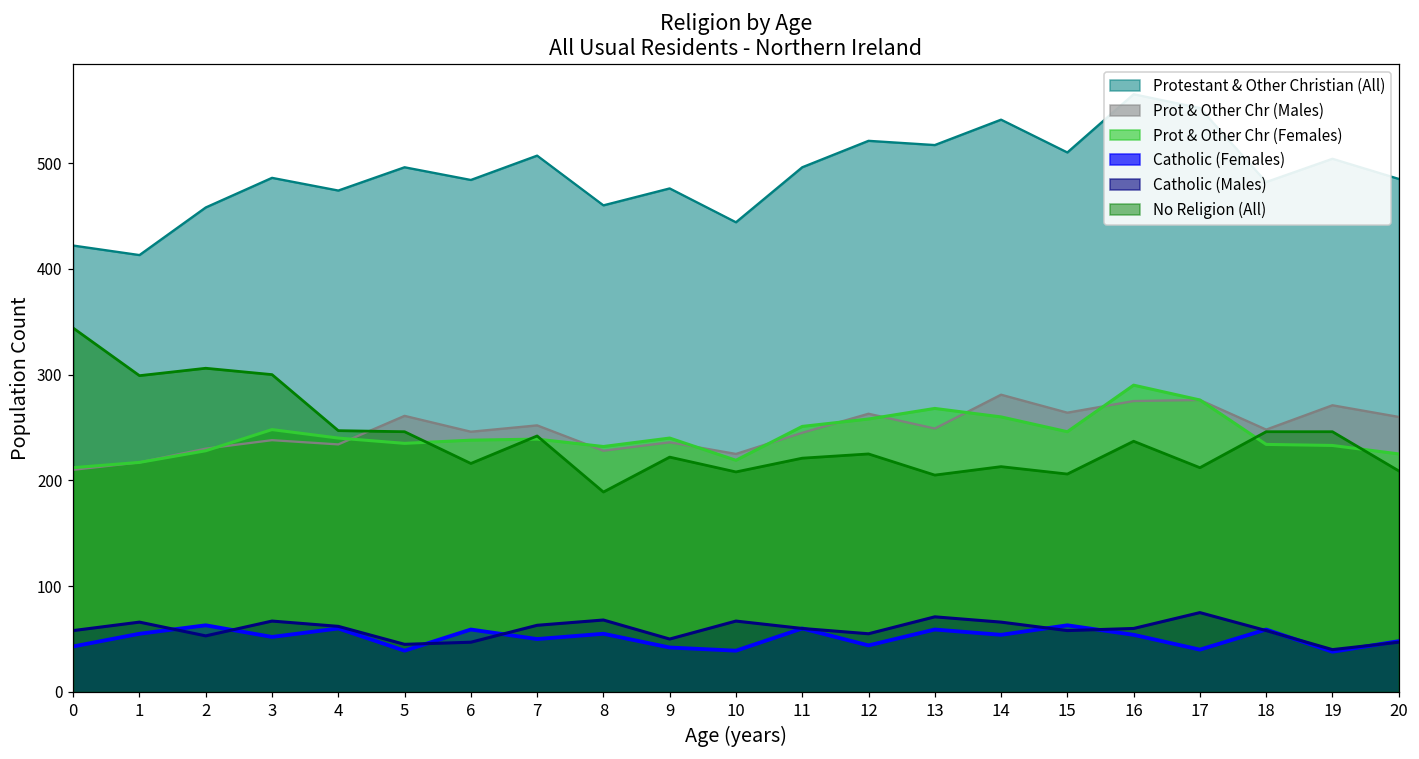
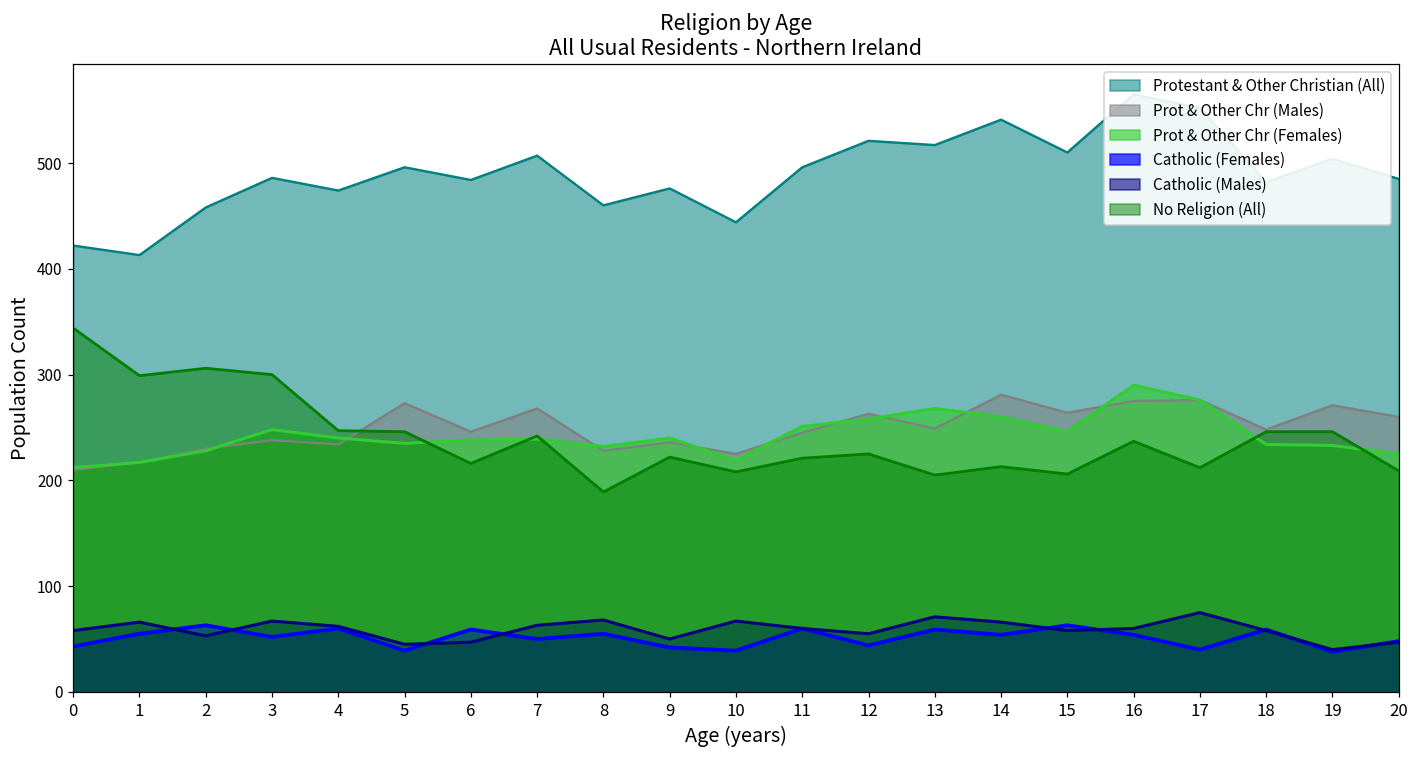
  {
    "Protestant & Other Christian (All)": {
      "0": 420,
      "1": 410,
      "2": 460,
      "3": 490,
      "4": 470,
      "5": 500,
      "6": 480,
      "7": 510,
      "8": 460,
      "9": 480,
      "10": 440,
      "11": 500,
      "12": 520,
      "13": 520,
      "14": 540,
      "15": 510,
      "20": 490
    },
    "Prot & Other Chr (Males)": {
      "3": 240,
      "4": 230,
-     "5": 260,
+     "5": 270,
      "6": 250,
-     "7": 250,
+     "7": 270,
      "8": 230,
      "9": 240,
      "10": 230,
      "11": 250,
      "12": 260,
      "13": 250,
      "14": 280,
      "15": 260,
      "16": 280,
      "19": 270,
      "20": 260
    },
    "Catholic (Females)": {
      "0": 40,
      "1": 60,
      "2": 60,
      "3": 50,
      "5": 40,
      "6": 60,
      "7": 50,
      "8": 60,
      "9": 40,
      "10": 40,
      "12": 40,
      "13": 60,
      "14": 50,
      "15": 60,
      "16": 50,
      "17": 40
    },
    "Catholic (Males)": {
      "0": 60,
      "1": 70,
      "2": 50,
      "3": 70,
      "5": 50,
      "6": 50,
      "7": 60,
      "8": 70,
      "9": 50,
      "10": 70,
      "12": 60,
      "13": 70,
      "14": 70,
      "15": 60,
      "16": 60,
      "17": 80
    }
  }
